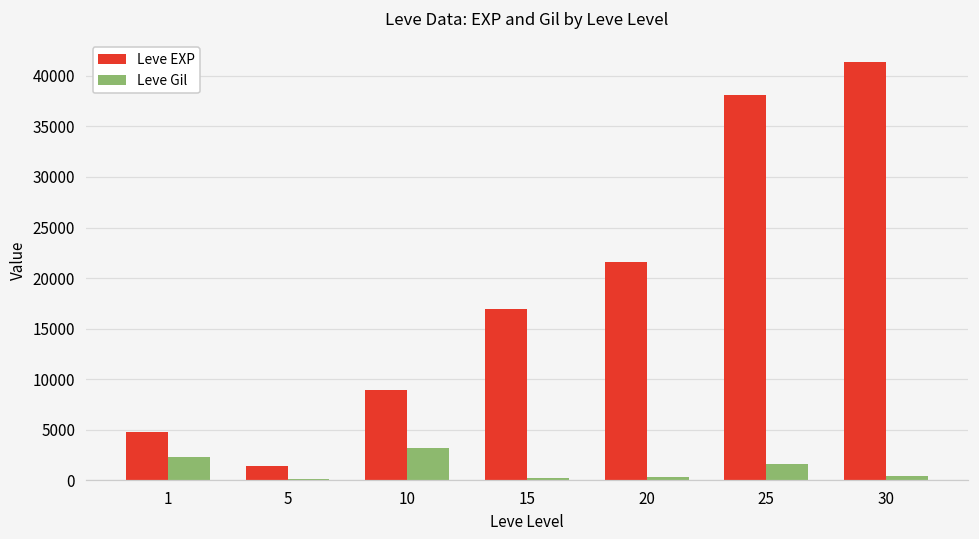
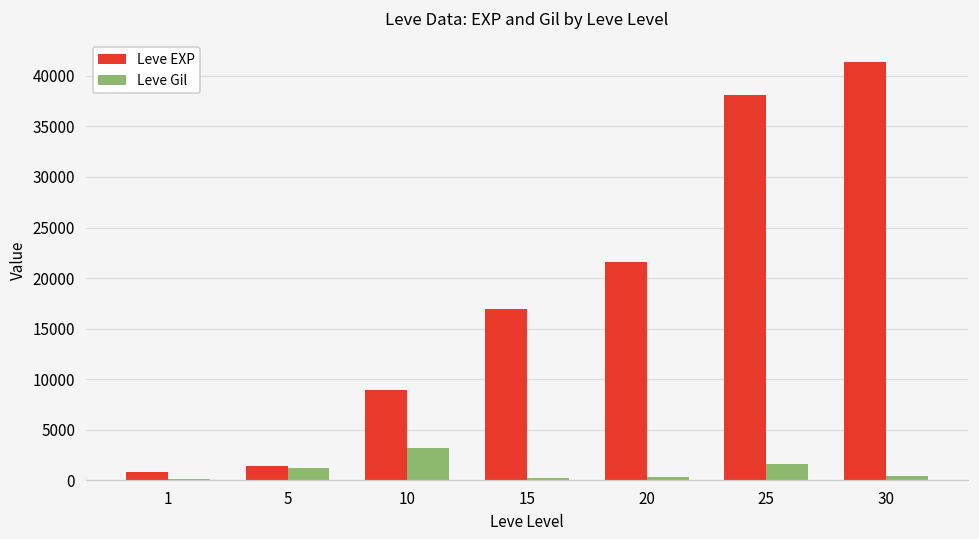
  {
    "Leve EXP": {
-     "1": 5000,
+     "1": 1000,
      "5": 1000,
      "10": 9000,
      "15": 17000,
      "20": 22000,
      "25": 38000,
      "30": 41000
    },
    "Leve Gil": {
-     "1": 2000,
-     "5": 0,
+     "1": 0,
+     "5": 1000,
      "10": 3000,
      "20": 0,
      "25": 2000,
      "30": 0
    }
  }
